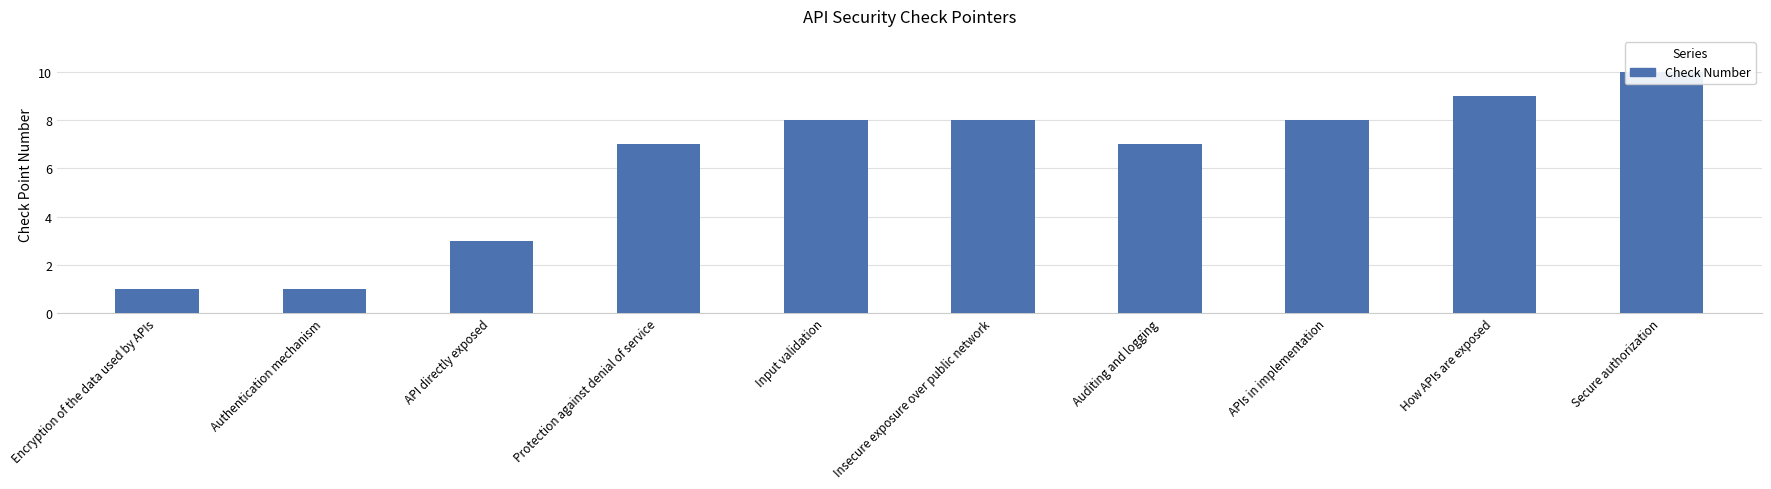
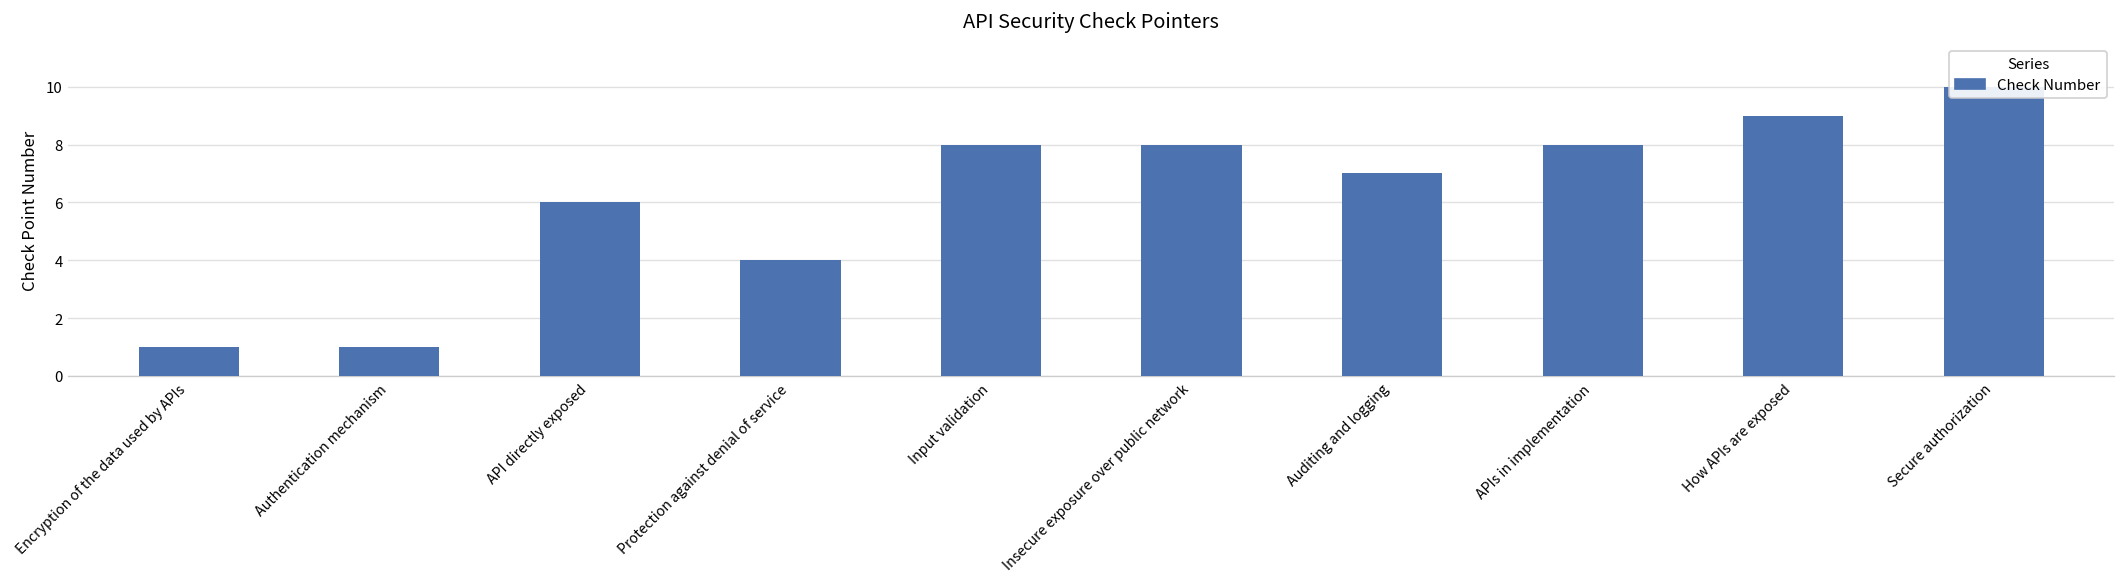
  {
    "Encryption of the data used by APIs": 1,
    "Authentication mechanism": 1,
-   "API directly exposed": 3,
-   "Protection against denial of service": 7,
+   "API directly exposed": 6,
+   "Protection against denial of service": 4,
    "Input validation": 8,
    "Insecure exposure over public network": 8,
    "Auditing and logging": 7,
    "APIs in implementation": 8,
    "How APIs are exposed": 9
  }
